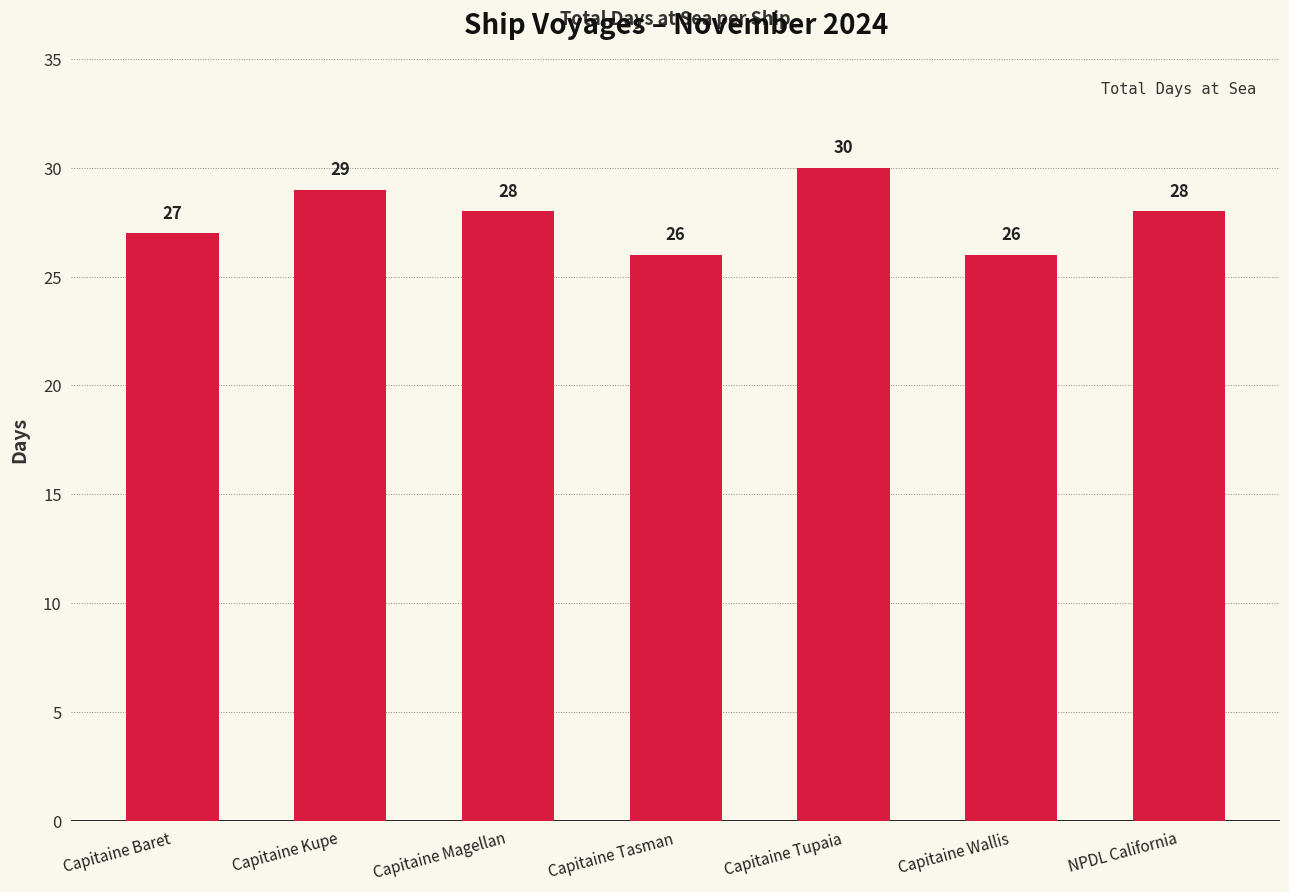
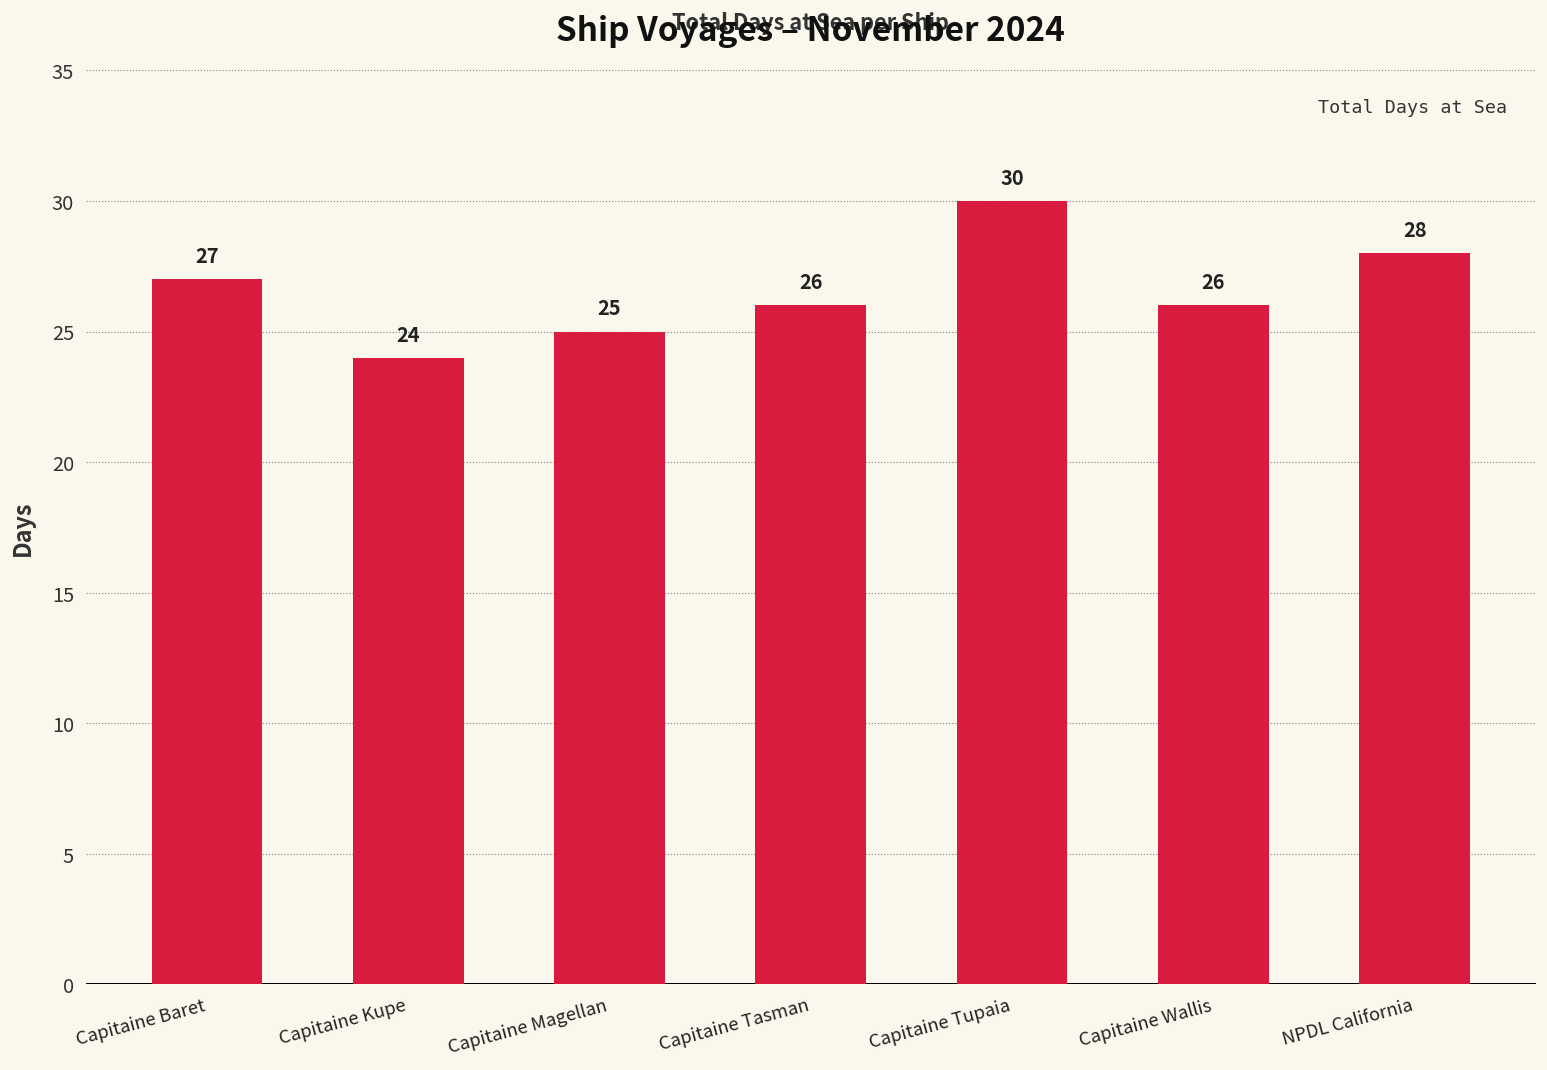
  {
    "Capitaine Baret": 27,
-   "Capitaine Kupe": 29,
-   "Capitaine Magellan": 28,
+   "Capitaine Kupe": 24,
+   "Capitaine Magellan": 25,
    "Capitaine Tasman": 26,
    "Capitaine Tupaia": 30,
    "Capitaine Wallis": 26,
    "NPDL California": 28
  }
